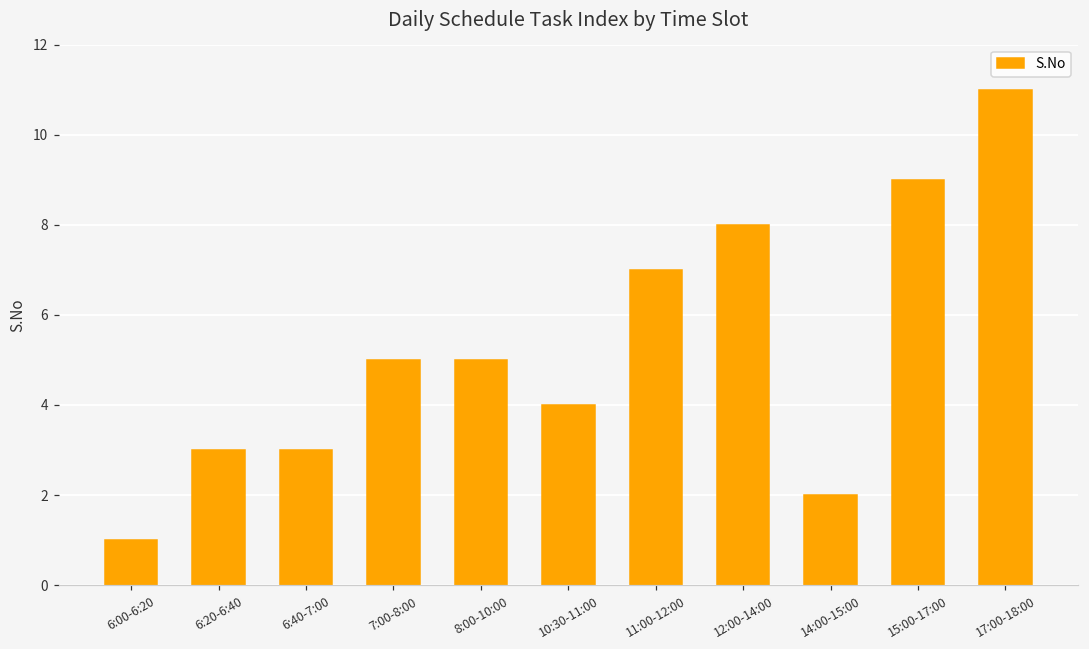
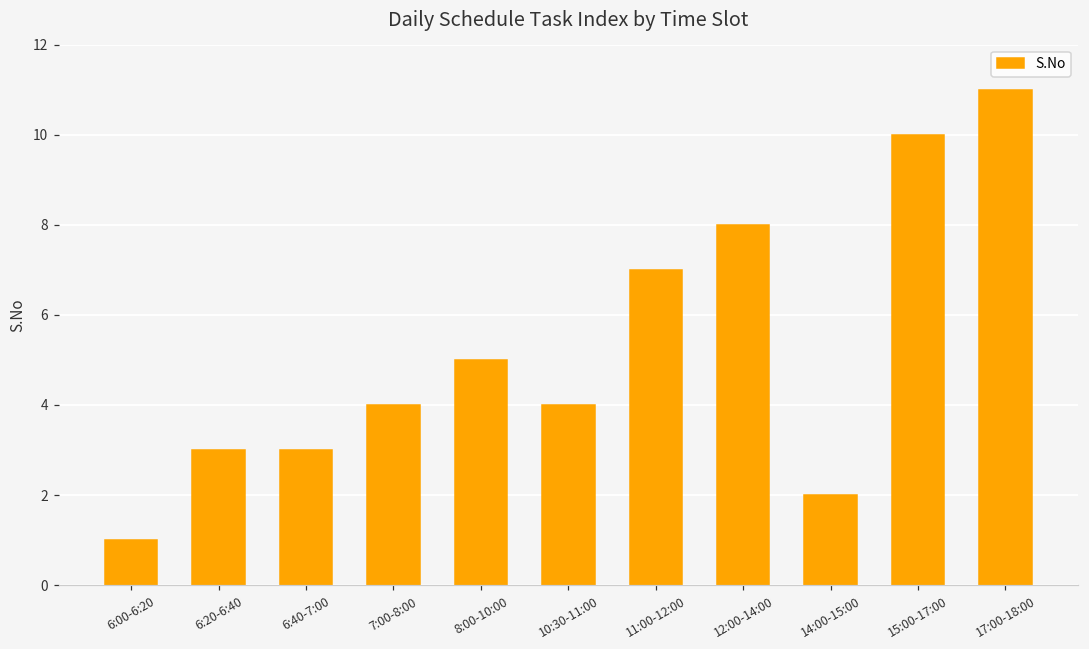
  {
    "6:00-6:20": 1,
    "6:20-6:40": 3,
    "6:40-7:00": 3,
-   "7:00-8:00": 5,
+   "7:00-8:00": 4,
    "8:00-10:00": 5,
    "10:30-11:00": 4,
    "11:00-12:00": 7,
    "12:00-14:00": 8,
    "14:00-15:00": 2,
-   "15:00-17:00": 9,
+   "15:00-17:00": 10,
    "17:00-18:00": 11
  }
